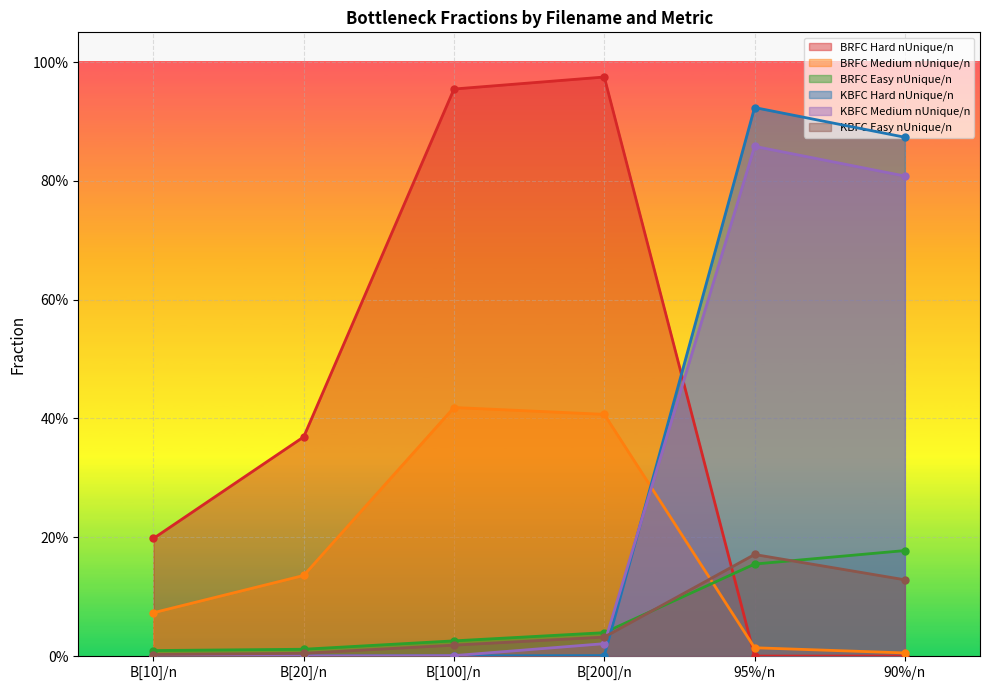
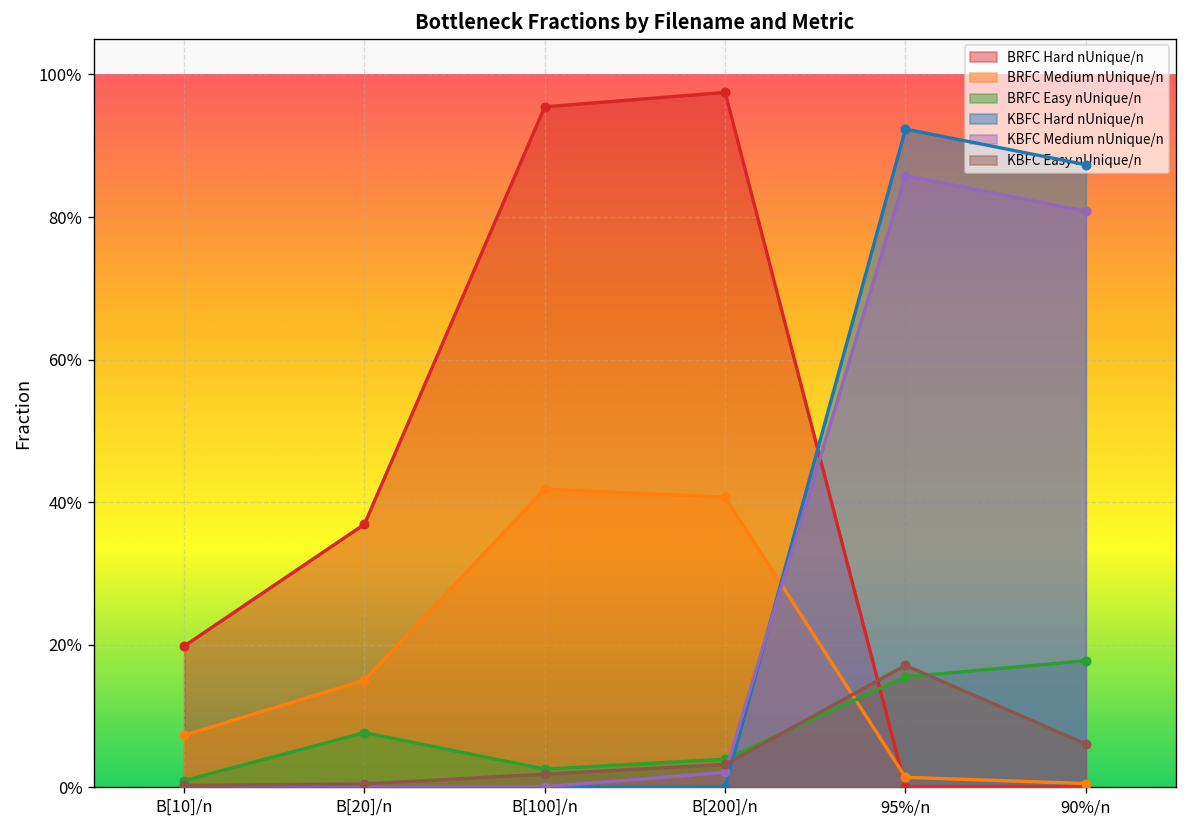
  {
    "BRFC Hard nUnique/n": {
      "B[10]/n": "20%",
      "B[20]/n": "37%",
      "B[100]/n": "95%",
      "B[200]/n": "97%",
      "95%/n": "0%",
      "90%/n": "0%"
    },
    "BRFC Medium nUnique/n": {
      "B[10]/n": "7%",
-     "B[20]/n": "14%",
+     "B[20]/n": "15%",
      "B[100]/n": "42%",
      "B[200]/n": "41%",
      "95%/n": "1%",
      "90%/n": "1%"
    },
    "BRFC Easy nUnique/n": {
      "B[10]/n": "1%",
-     "B[20]/n": "1%",
+     "B[20]/n": "8%",
      "B[100]/n": "3%",
      "B[200]/n": "4%",
      "95%/n": "16%",
      "90%/n": "18%"
    },
    "KBFC Hard nUnique/n": {
      "B[200]/n": "0%",
      "95%/n": "92%"
    },
    "KBFC Medium nUnique/n": {
      "B[200]/n": "2%",
      "95%/n": "86%",
      "90%/n": "81%"
    },
    "KBFC Easy nUnique/n": {
      "B[20]/n": "0%",
      "B[100]/n": "2%",
      "B[200]/n": "3%",
      "95%/n": "17%",
-     "90%/n": "13%"
+     "90%/n": "6%"
    }
  }
